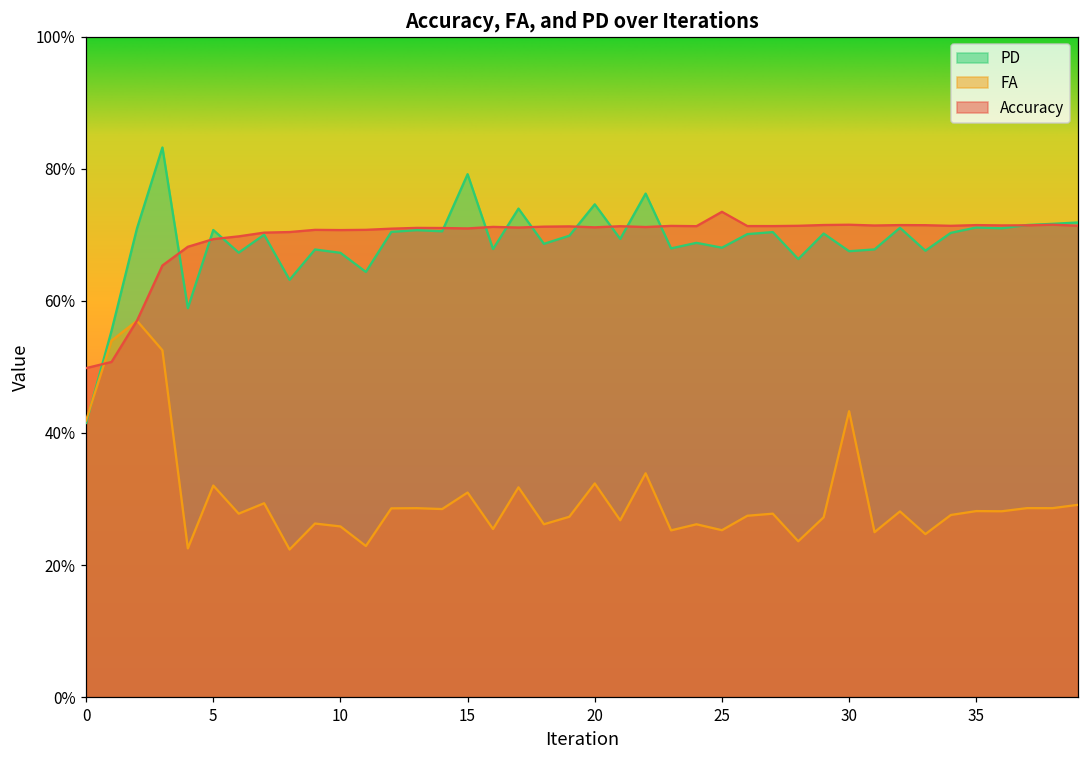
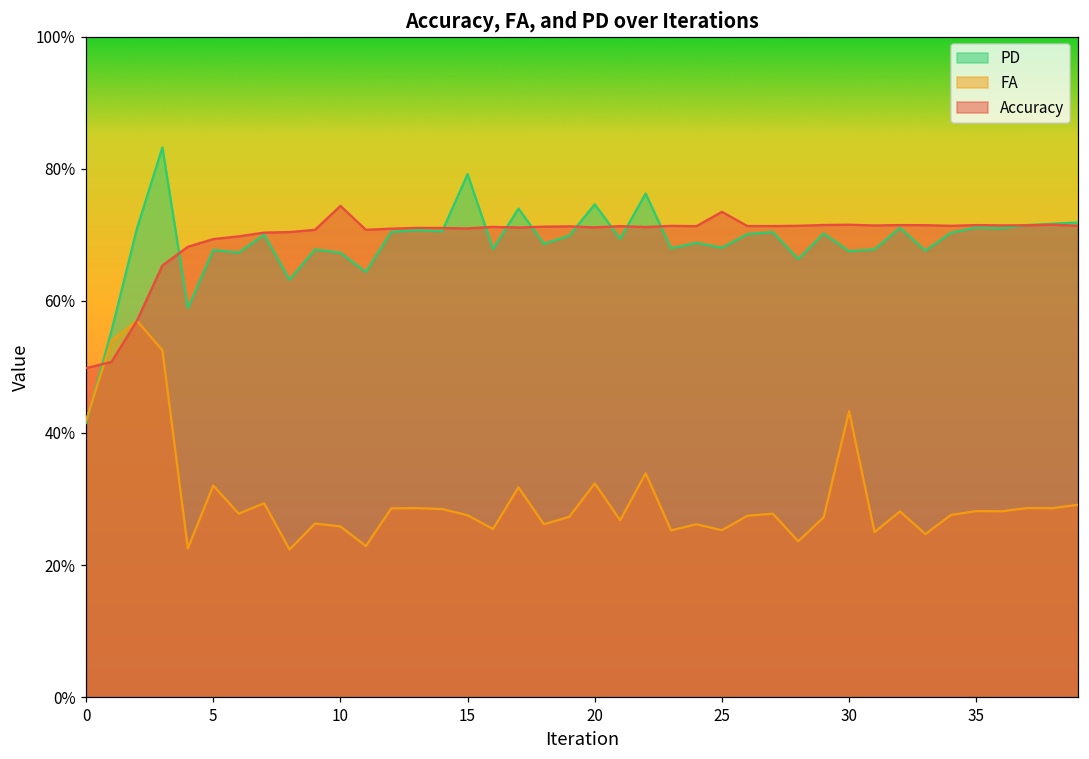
  {
    "PD": {
-     "5": "71%",
+     "5": "68%",
      "10": "67%",
      "15": "79%",
      "20": "75%",
      "25": "68%",
      "30": "68%"
    },
    "FA": {
      "5": "32%",
      "10": "26%",
-     "15": "31%",
+     "15": "28%",
      "20": "32%",
      "25": "25%",
      "30": "43%",
      "35": "28%"
    },
    "Accuracy": {
      "0": "50%",
      "5": "69%",
-     "10": "71%",
+     "10": "74%",
      "15": "71%",
      "20": "71%",
      "25": "73%",
      "30": "72%"
    }
  }
